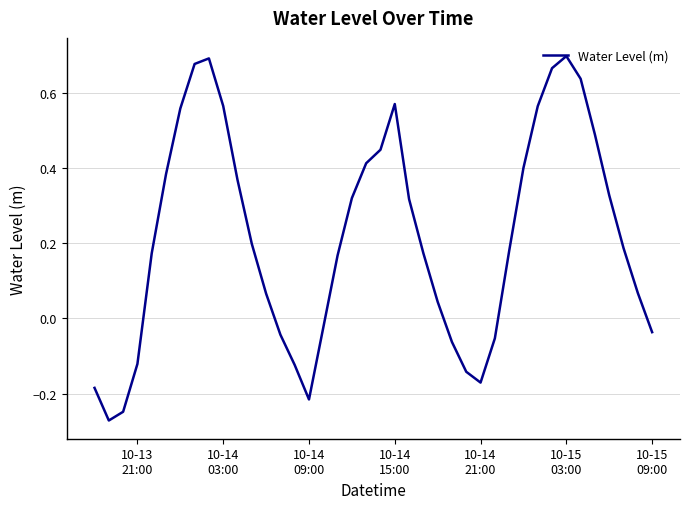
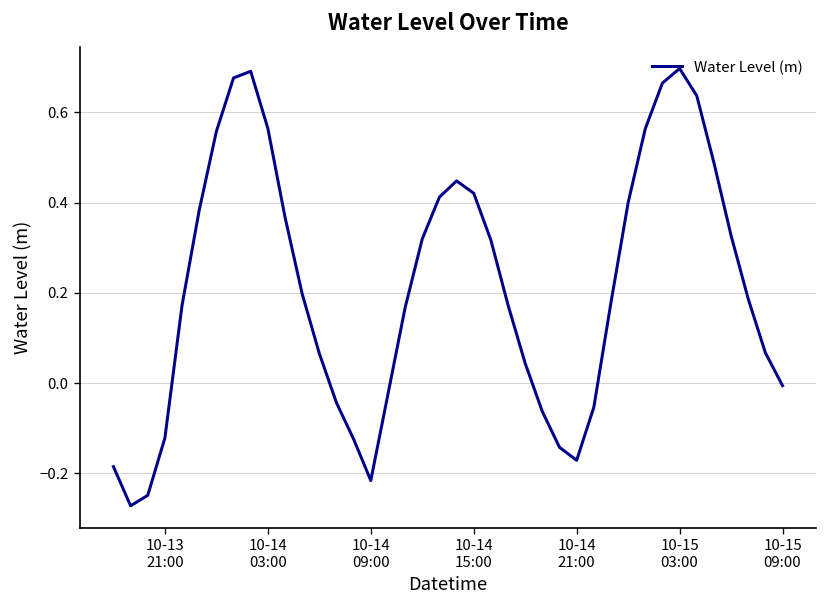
  {
    "10-13 21:00": -0.12,
    "10-14 03:00": 0.56,
    "10-14 09:00": -0.22,
-   "10-14 15:00": 0.57,
+   "10-14 15:00": 0.42,
    "10-14 21:00": -0.17,
    "10-15 03:00": 0.70,
-   "10-15 09:00": -0.04
+   "10-15 09:00": -0.01
  }
